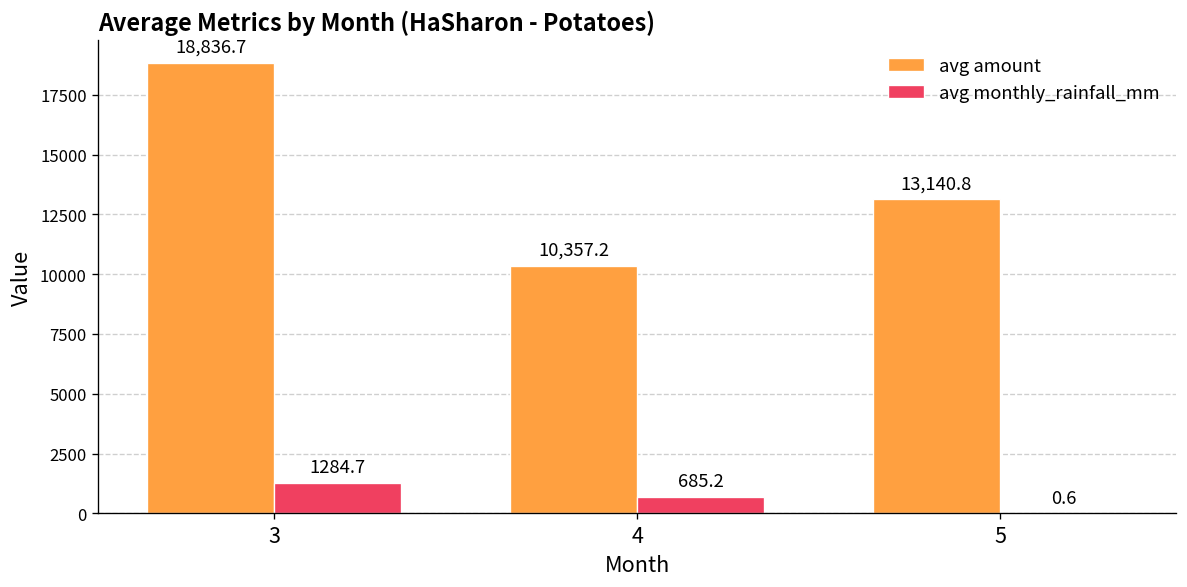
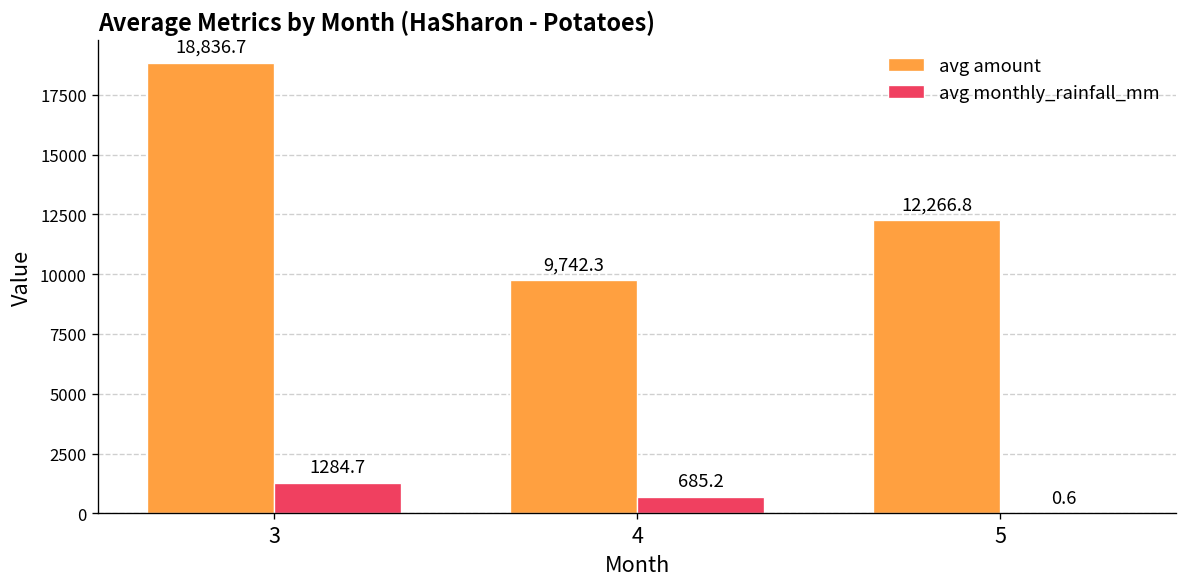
  {
    "avg amount": {
      "3": "18,836.7",
-     "4": "10,357.2",
-     "5": "13,140.8"
+     "4": "9,742.3",
+     "5": "12,266.8"
    },
    "avg monthly_rainfall_mm": {
      "3": "1284.7",
      "4": "685.2",
      "5": "0.6"
    }
  }
